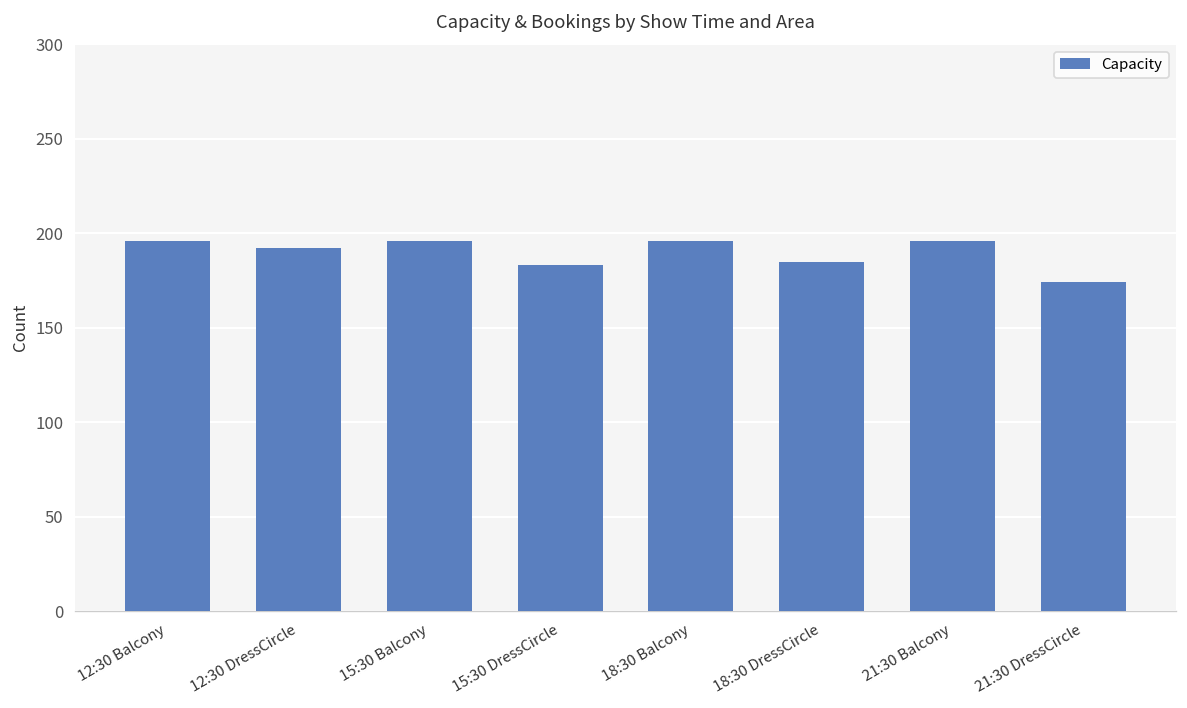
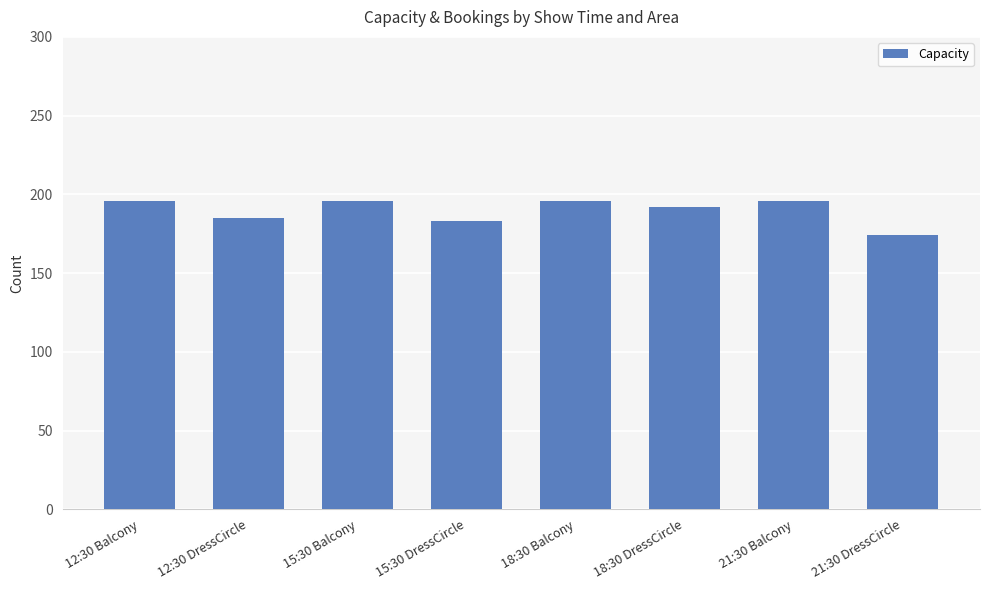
  {
    "12:30 Balcony": 196,
-   "12:30 DressCircle": 192,
+   "12:30 DressCircle": 185,
    "15:30 Balcony": 196,
    "15:30 DressCircle": 183,
    "18:30 Balcony": 196,
-   "18:30 DressCircle": 185,
+   "18:30 DressCircle": 192,
    "21:30 Balcony": 196,
    "21:30 DressCircle": 174
  }
